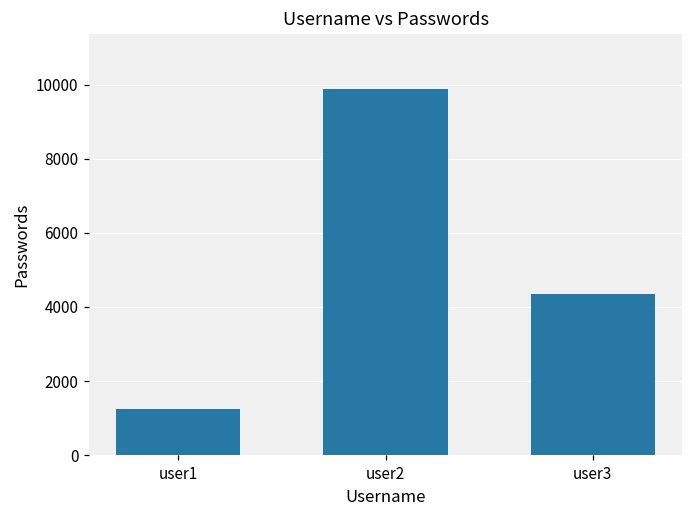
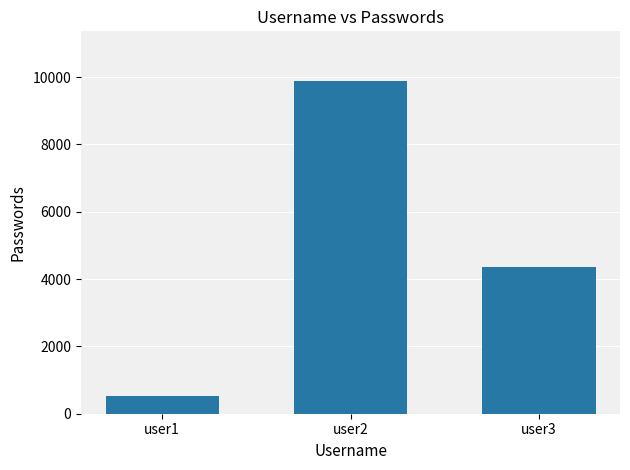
  {
-   "user1": 1200,
+   "user1": 500,
    "user2": 9900,
    "user3": 4300
  }
